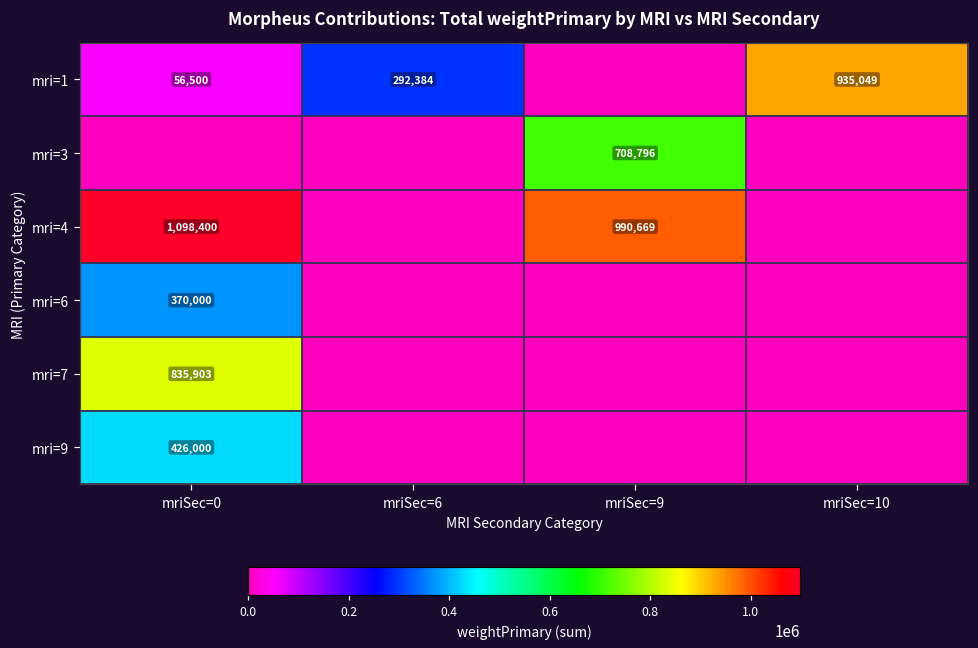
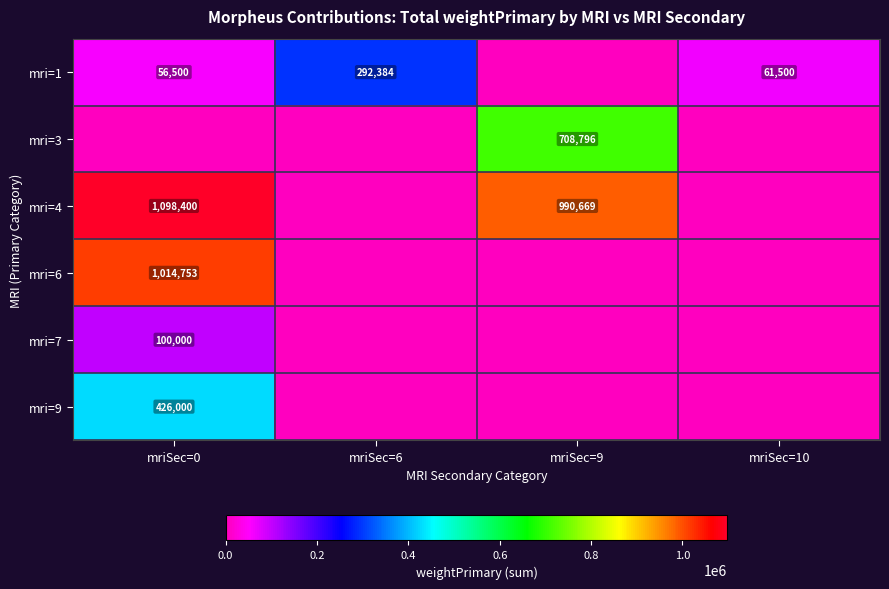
  {
    "mri=1": {
-     "mriSec=10": "935,049"
+     "mriSec=10": "61,500"
    },
    "mri=6": {
-     "mriSec=0": "370,000"
+     "mriSec=0": "1,014,753"
    },
    "mri=7": {
-     "mriSec=0": "835,903"
+     "mriSec=0": "100,000"
    }
  }
